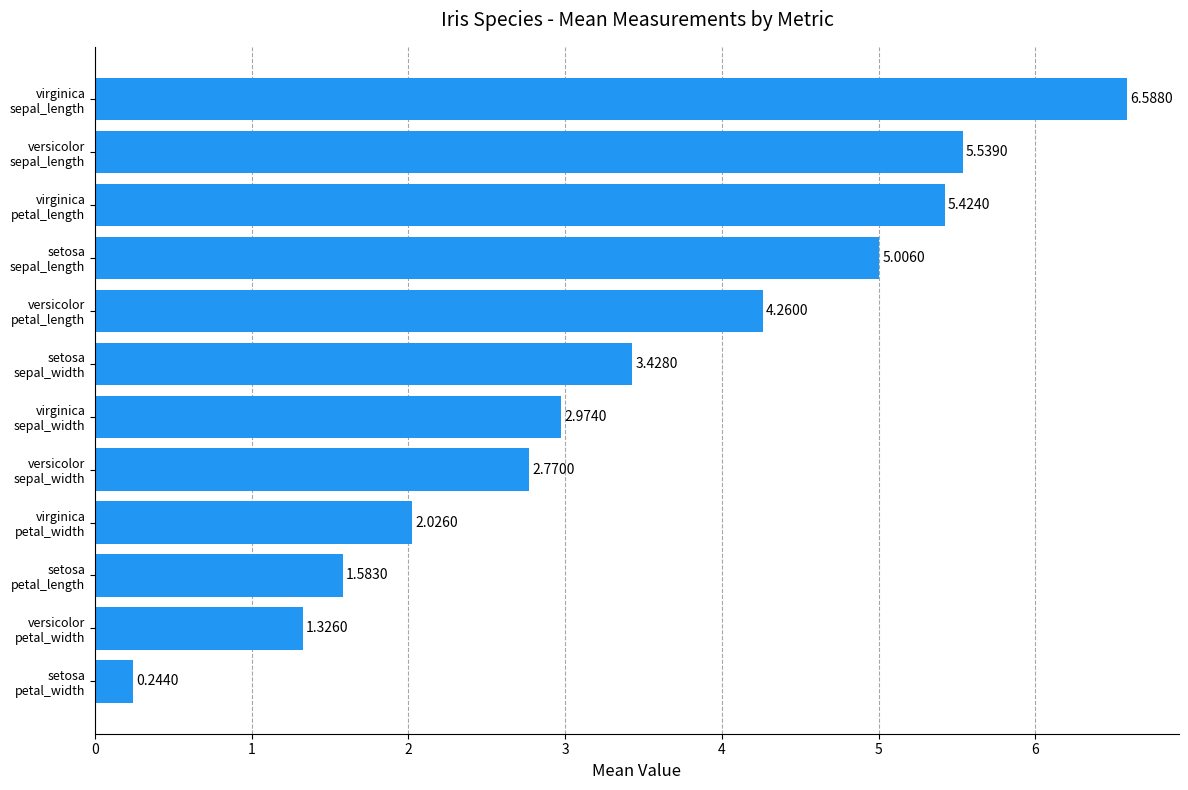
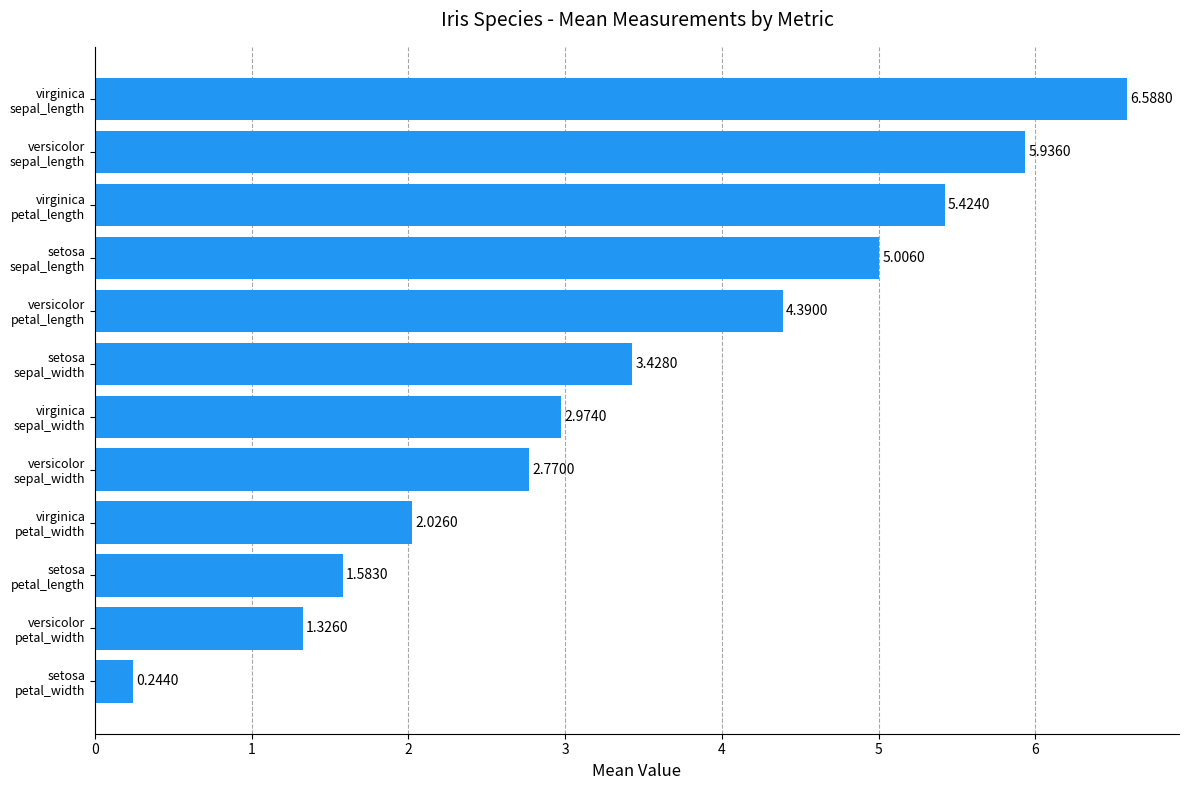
  {
    "virginica sepal_length": 6.5880,
-   "versicolor sepal_length": 5.5390,
+   "versicolor sepal_length": 5.9360,
    "virginica petal_length": 5.4240,
    "setosa sepal_length": 5.0060,
-   "versicolor petal_length": 4.2600,
+   "versicolor petal_length": 4.3900,
    "setosa sepal_width": 3.4280,
    "virginica sepal_width": 2.9740,
    "versicolor sepal_width": 2.7700,
    "virginica petal_width": 2.0260,
    "setosa petal_length": 1.5830,
    "versicolor petal_width": 1.3260,
    "setosa petal_width": 0.2440
  }
